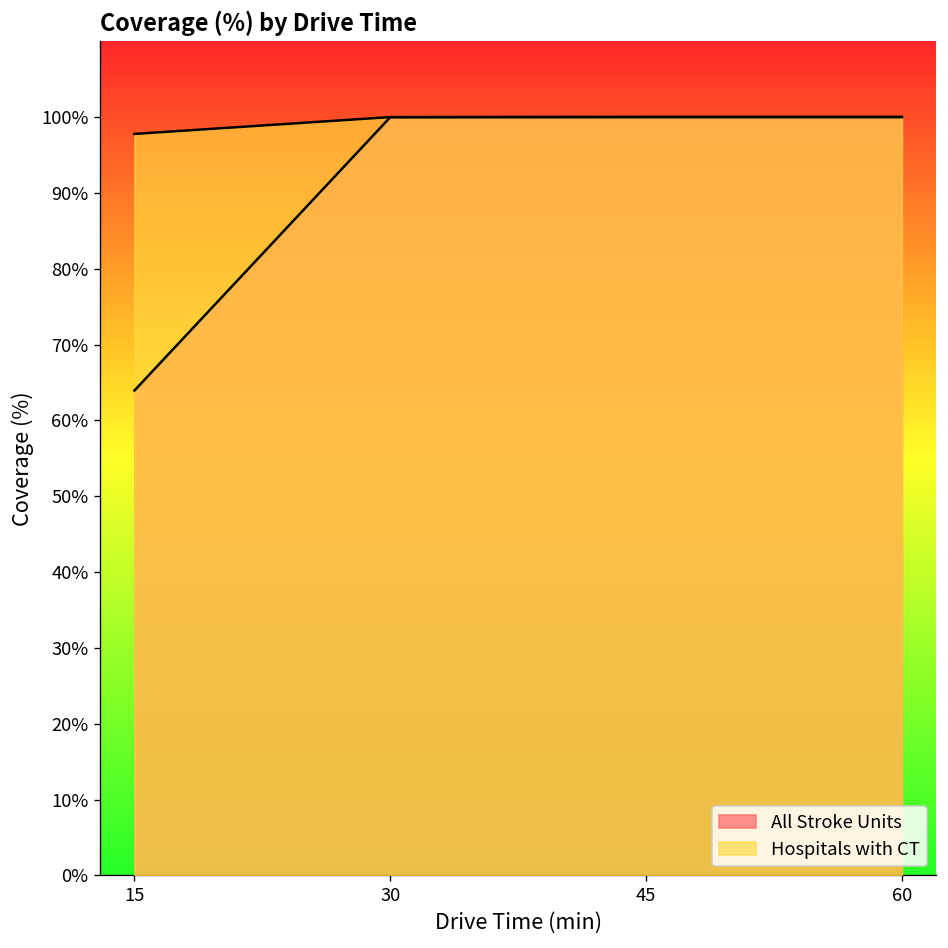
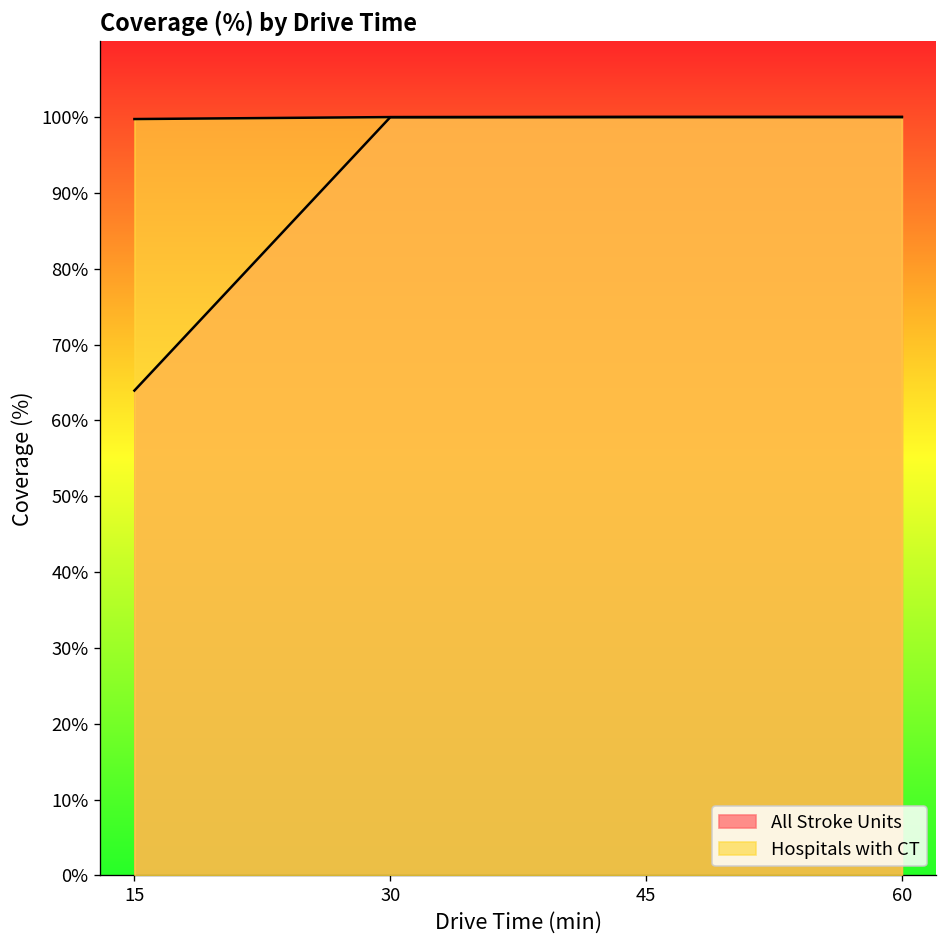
  {
    "All Stroke Units": {
      "15": "64%"
    },
    "Hospitals with CT": {
-     "15": "98%"
+     "15": "100%"
    }
  }
